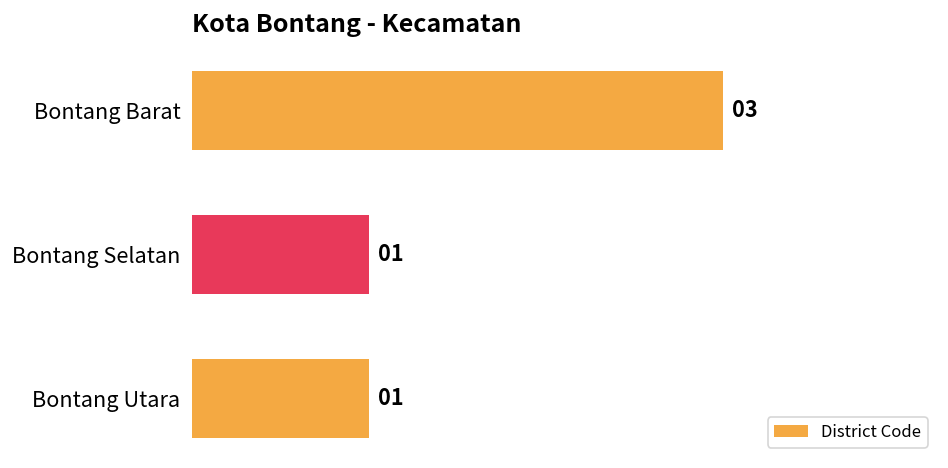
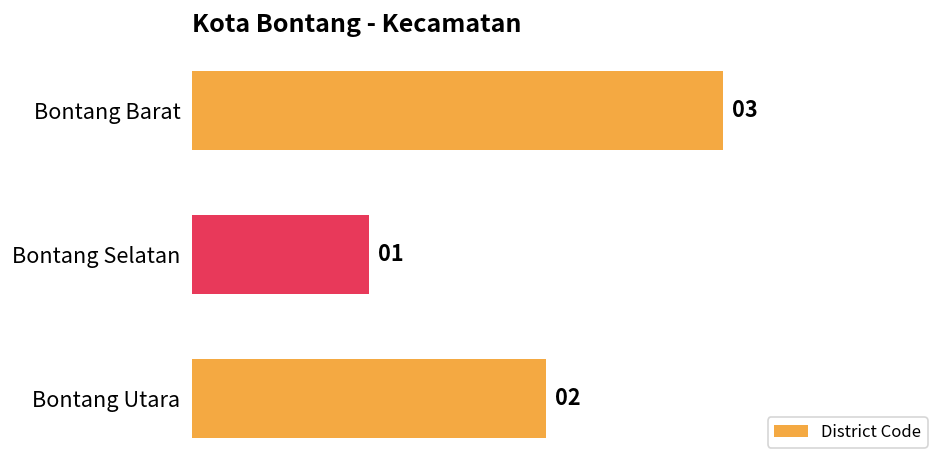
  {
    "Bontang Barat": "03",
    "Bontang Selatan": "01",
-   "Bontang Utara": "01"
+   "Bontang Utara": "02"
  }
